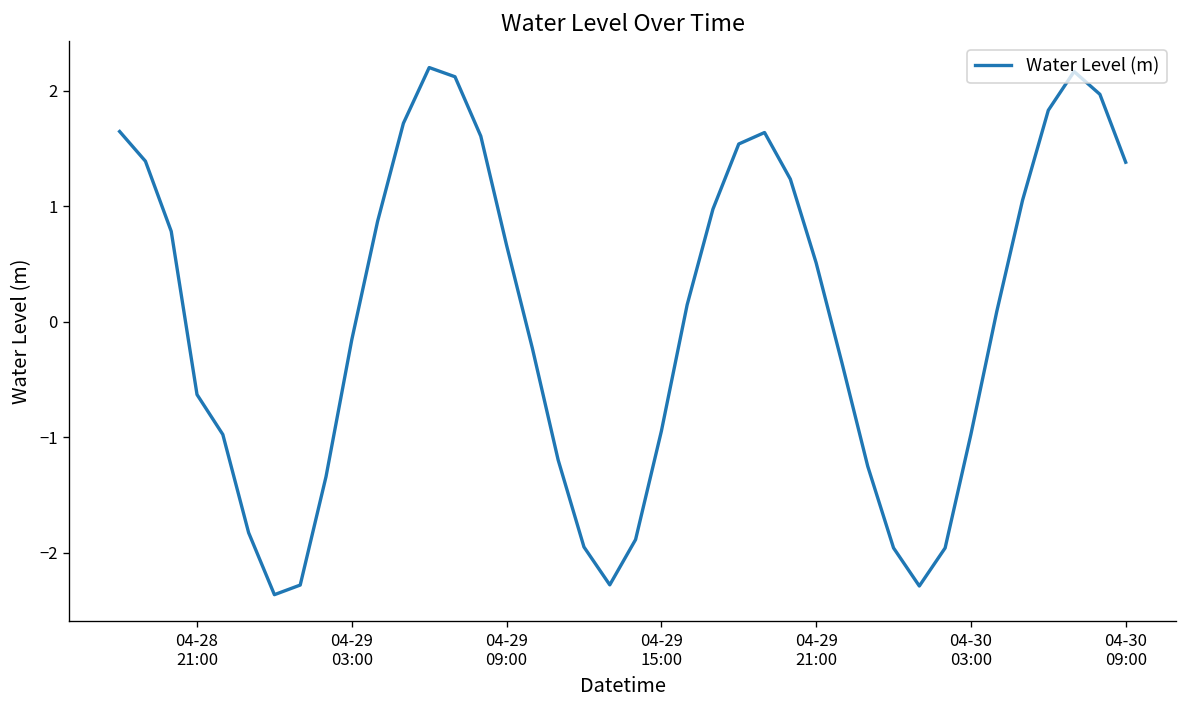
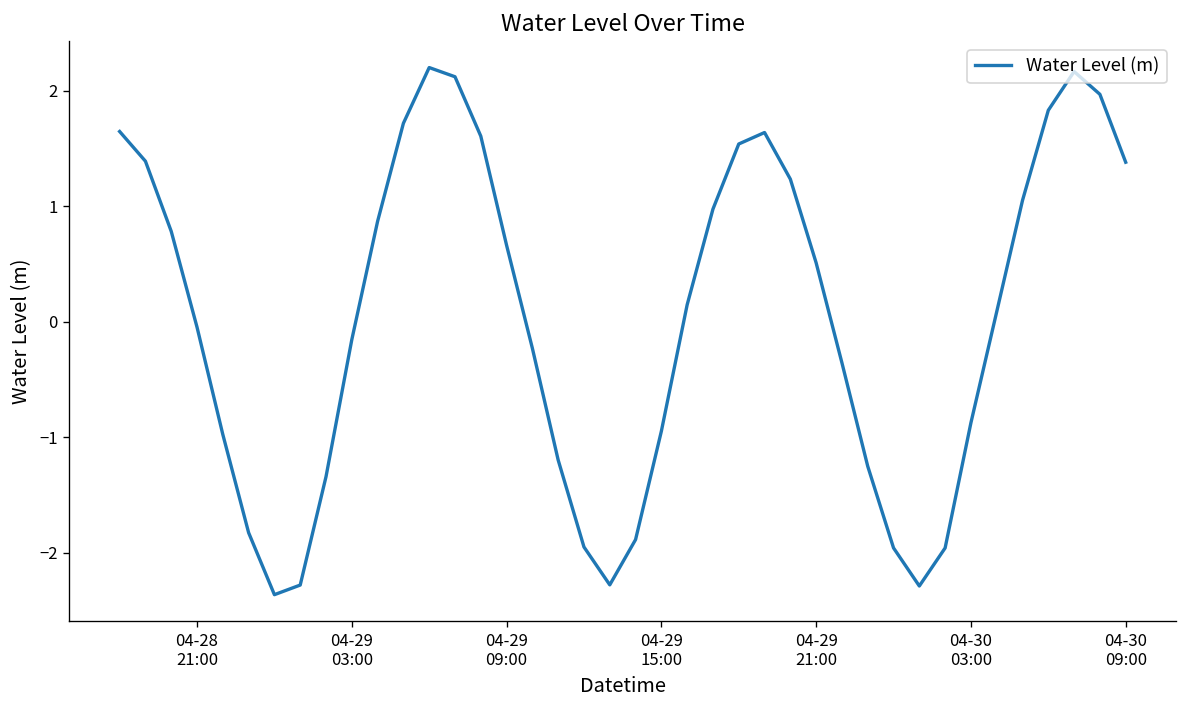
  {
-   "04-28 21:00": -0.6,
+   "04-28 21:00": 0.0,
    "04-29 03:00": -0.2,
    "04-29 09:00": 0.7,
    "04-29 15:00": -0.9,
    "04-29 21:00": 0.5,
-   "04-30 03:00": -1.0,
+   "04-30 03:00": -0.9,
    "04-30 09:00": 1.4
  }
